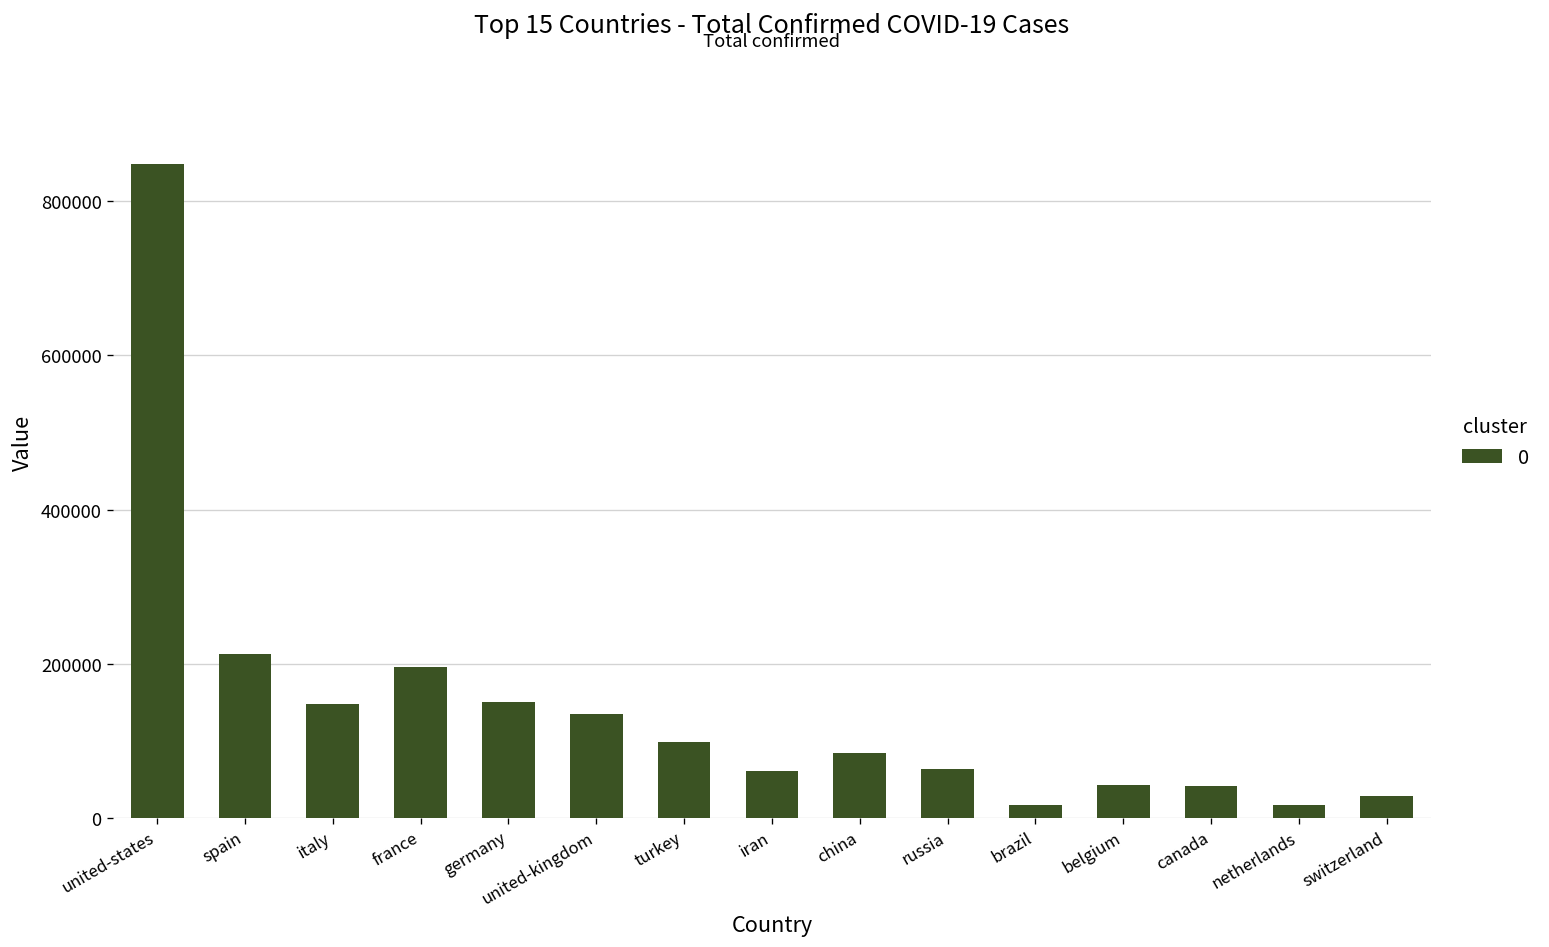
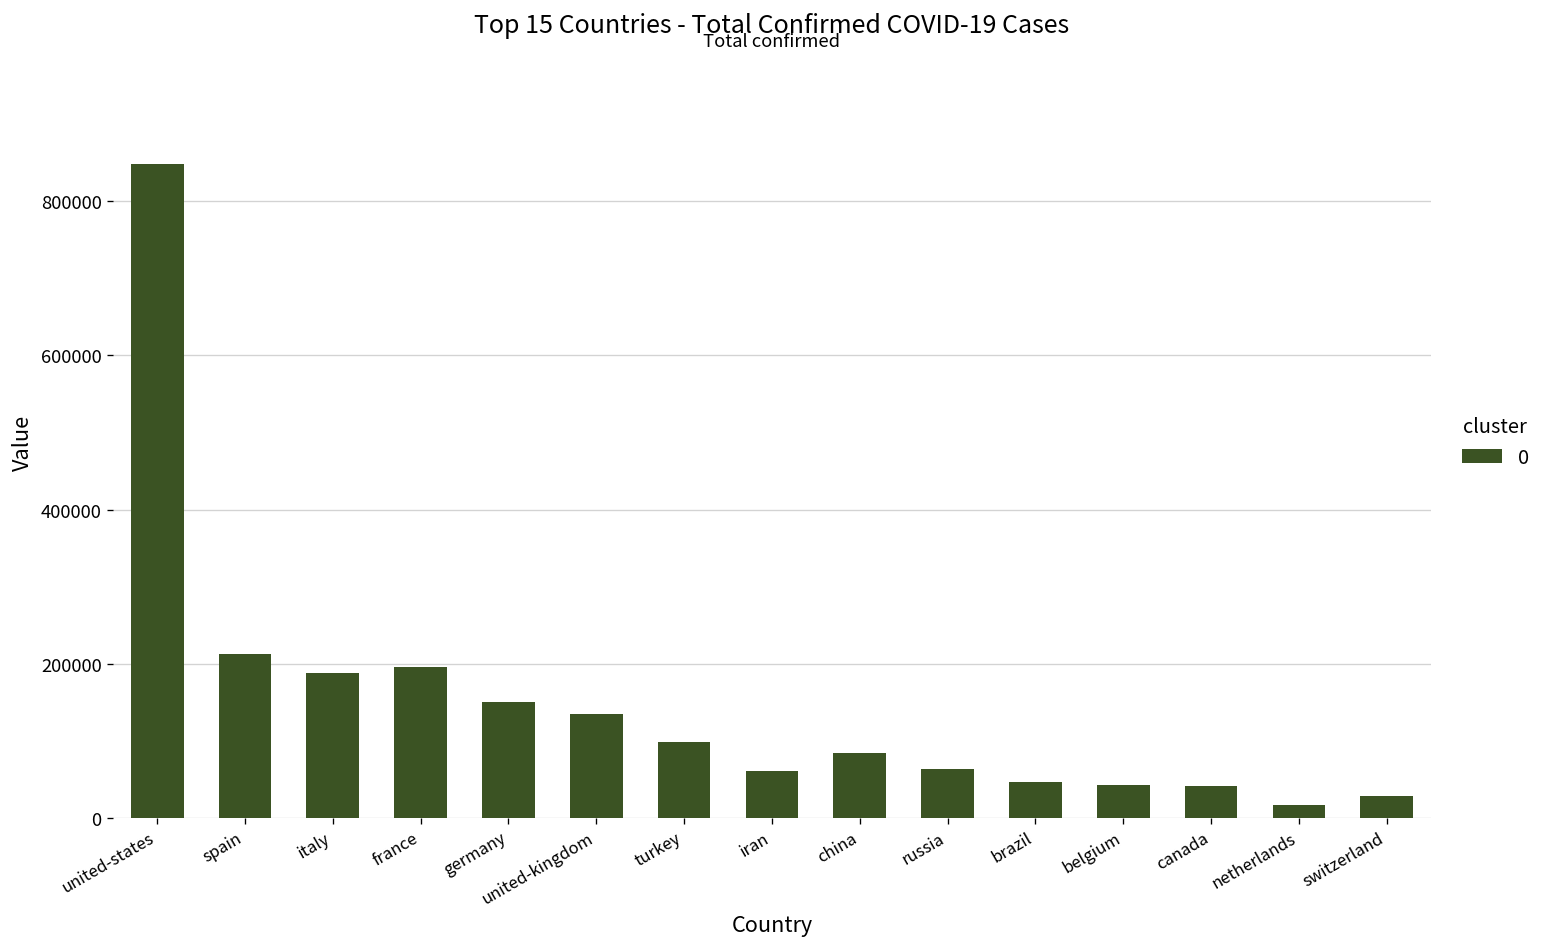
  {
    "united-states": 850000,
    "spain": 210000,
-   "italy": 150000,
+   "italy": 190000,
    "france": 200000,
    "germany": 150000,
    "united-kingdom": 130000,
    "turkey": 100000,
    "iran": 60000,
    "china": 80000,
    "russia": 60000,
-   "brazil": 20000,
+   "brazil": 50000,
    "belgium": 40000,
    "canada": 40000,
    "netherlands": 20000,
    "switzerland": 30000
  }
